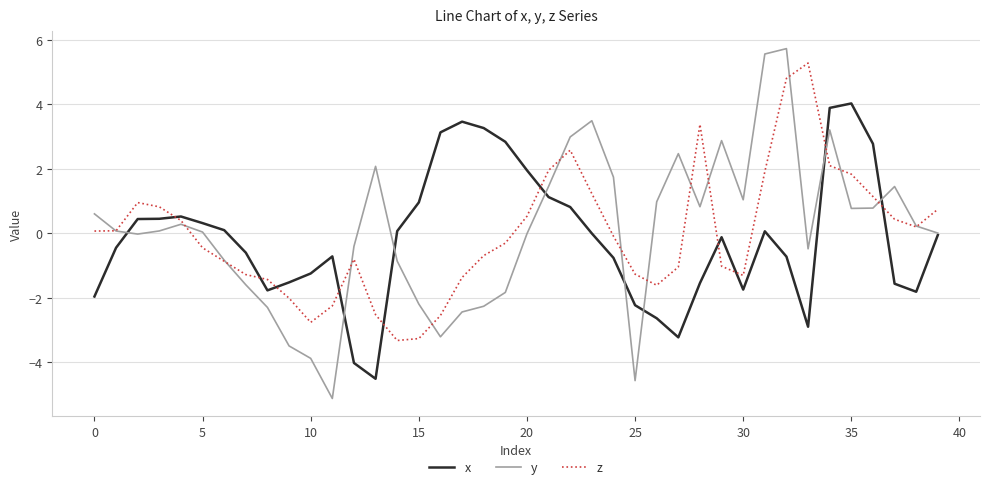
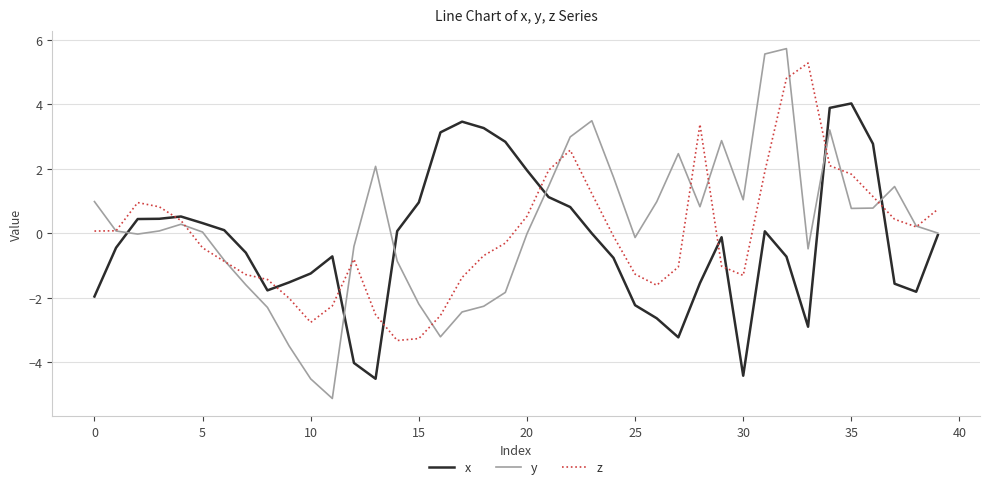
  {
    "x": {
      "0": -2.0,
      "5": 0.3,
      "10": -1.2,
      "15": 1.0,
      "20": 2.0,
      "25": -2.2,
-     "30": -1.7,
+     "30": -4.4,
      "35": 4.0
    },
    "y": {
-     "0": 0.6,
+     "0": 1.0,
      "5": 0.0,
-     "10": -3.9,
+     "10": -4.5,
      "15": -2.2,
      "20": 0.0,
-     "25": -4.6,
+     "25": -0.1,
      "30": 1.0,
      "35": 0.8
    },
    "z": {
      "0": 0.1,
      "5": -0.4,
      "10": -2.8,
      "15": -3.3,
      "20": 0.5,
      "25": -1.3,
      "30": -1.3,
      "35": 1.8
    }
  }
